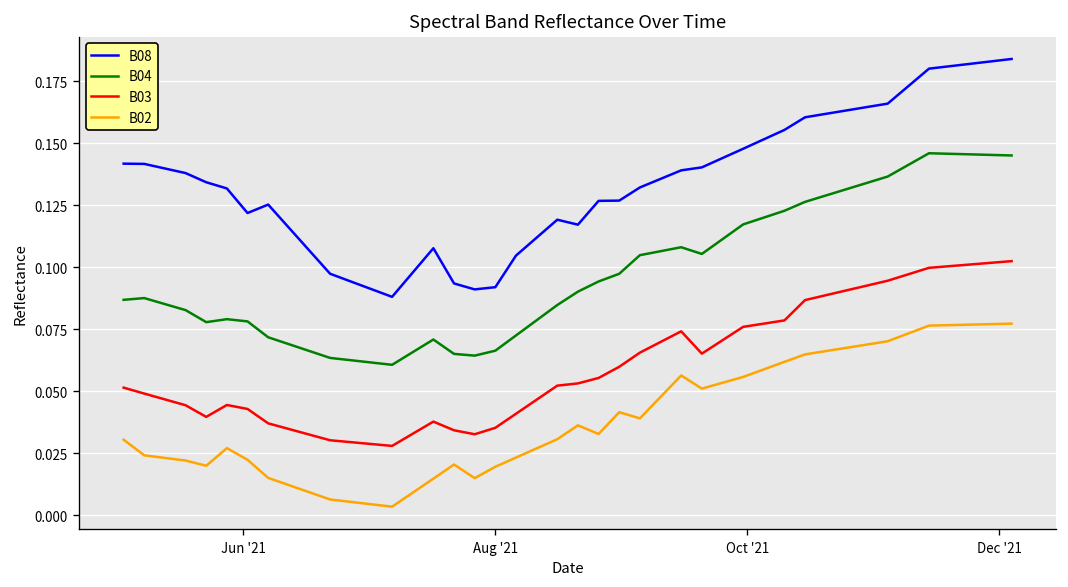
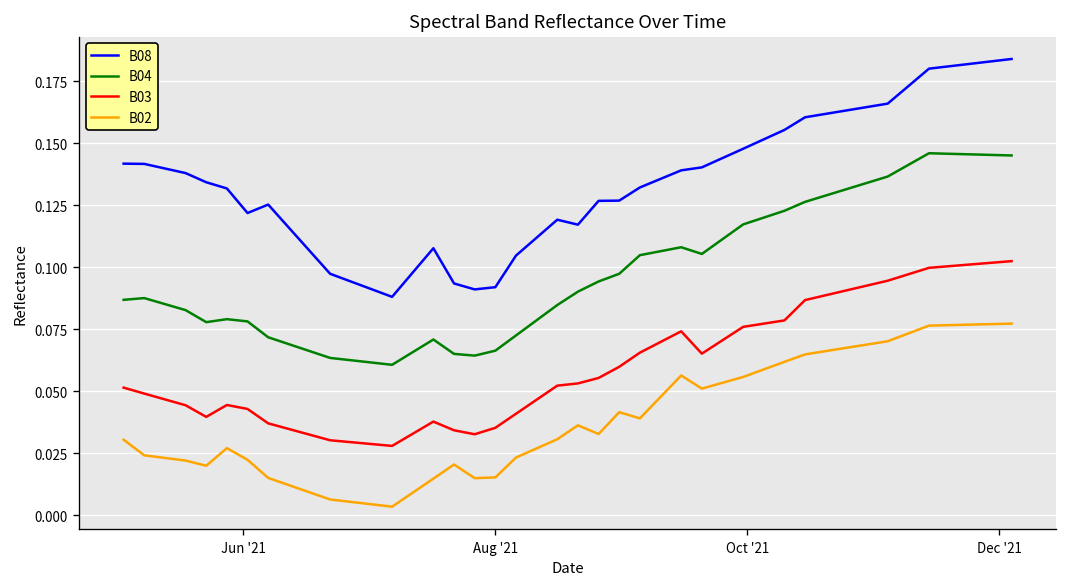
  {
    "B08": {
      "Aug '21": 0.092
    },
    "B04": {
      "Aug '21": 0.066
    },
    "B03": {
      "Aug '21": 0.035
    },
    "B02": {
-     "Aug '21": 0.020
+     "Aug '21": 0.015
    }
  }
